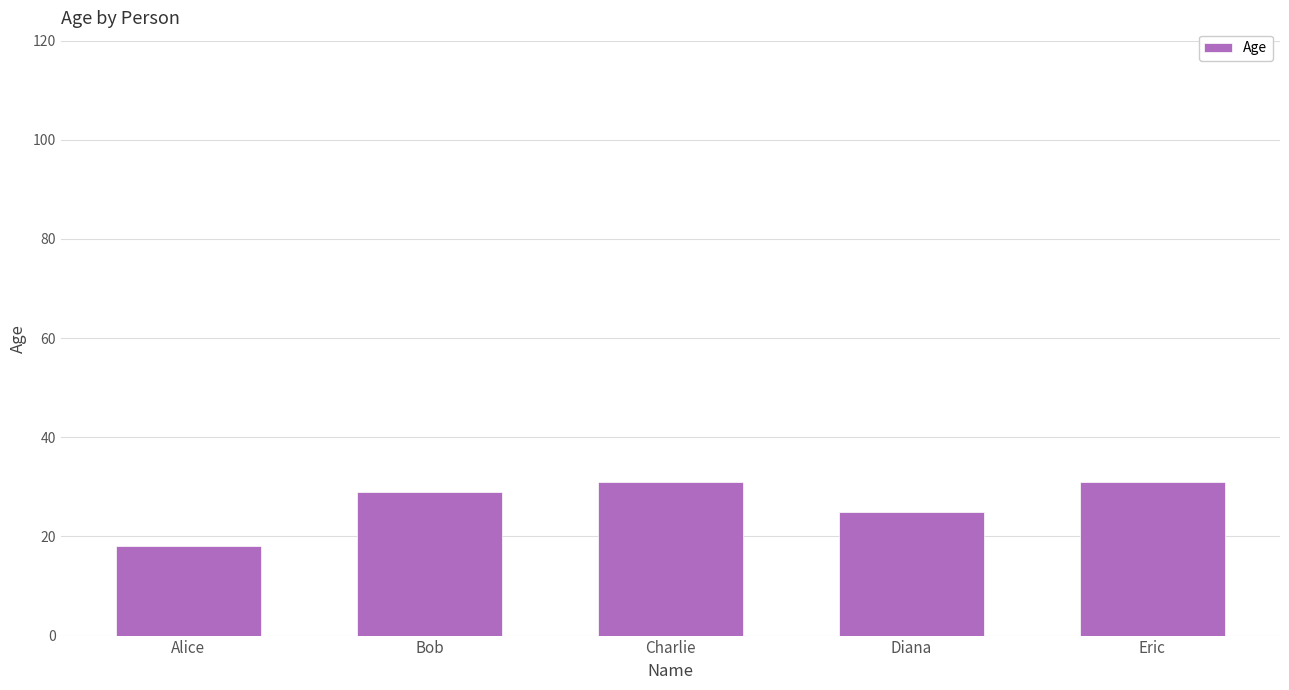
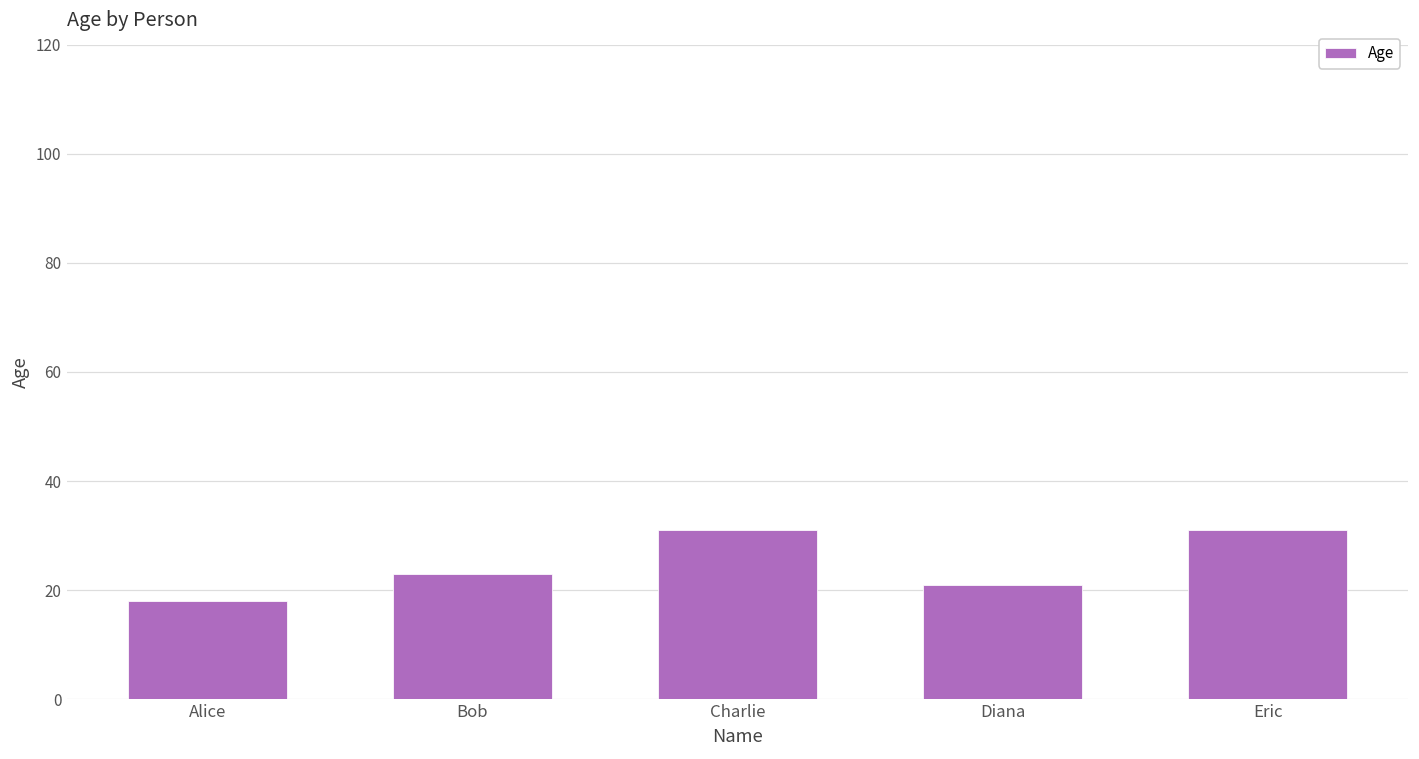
  {
    "Alice": 18,
-   "Bob": 29,
+   "Bob": 23,
    "Charlie": 31,
-   "Diana": 25,
+   "Diana": 21,
    "Eric": 31
  }
